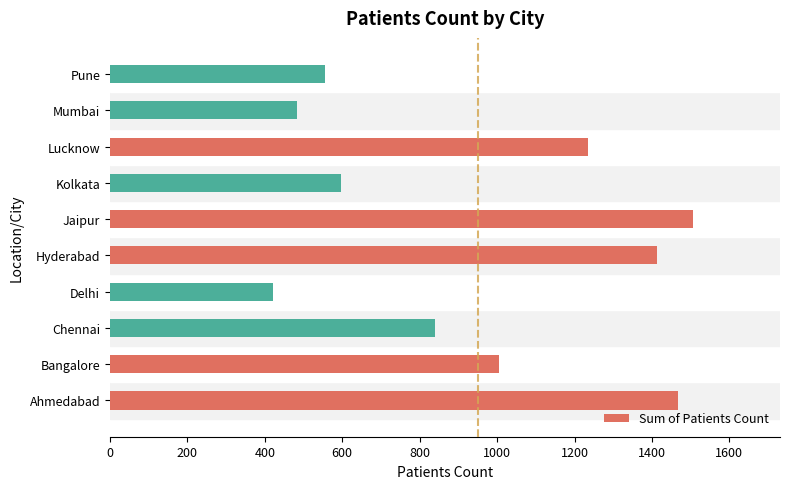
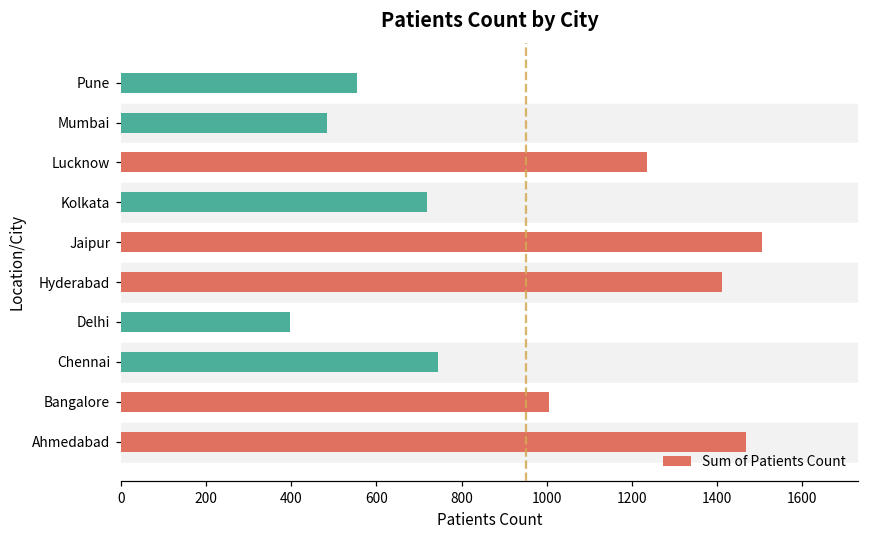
  {
    "Pune": 560,
    "Mumbai": 480,
    "Lucknow": 1240,
-   "Kolkata": 600,
+   "Kolkata": 720,
    "Jaipur": 1510,
    "Hyderabad": 1410,
-   "Delhi": 420,
-   "Chennai": 840,
+   "Delhi": 400,
+   "Chennai": 740,
    "Bangalore": 1010,
    "Ahmedabad": 1470
  }
